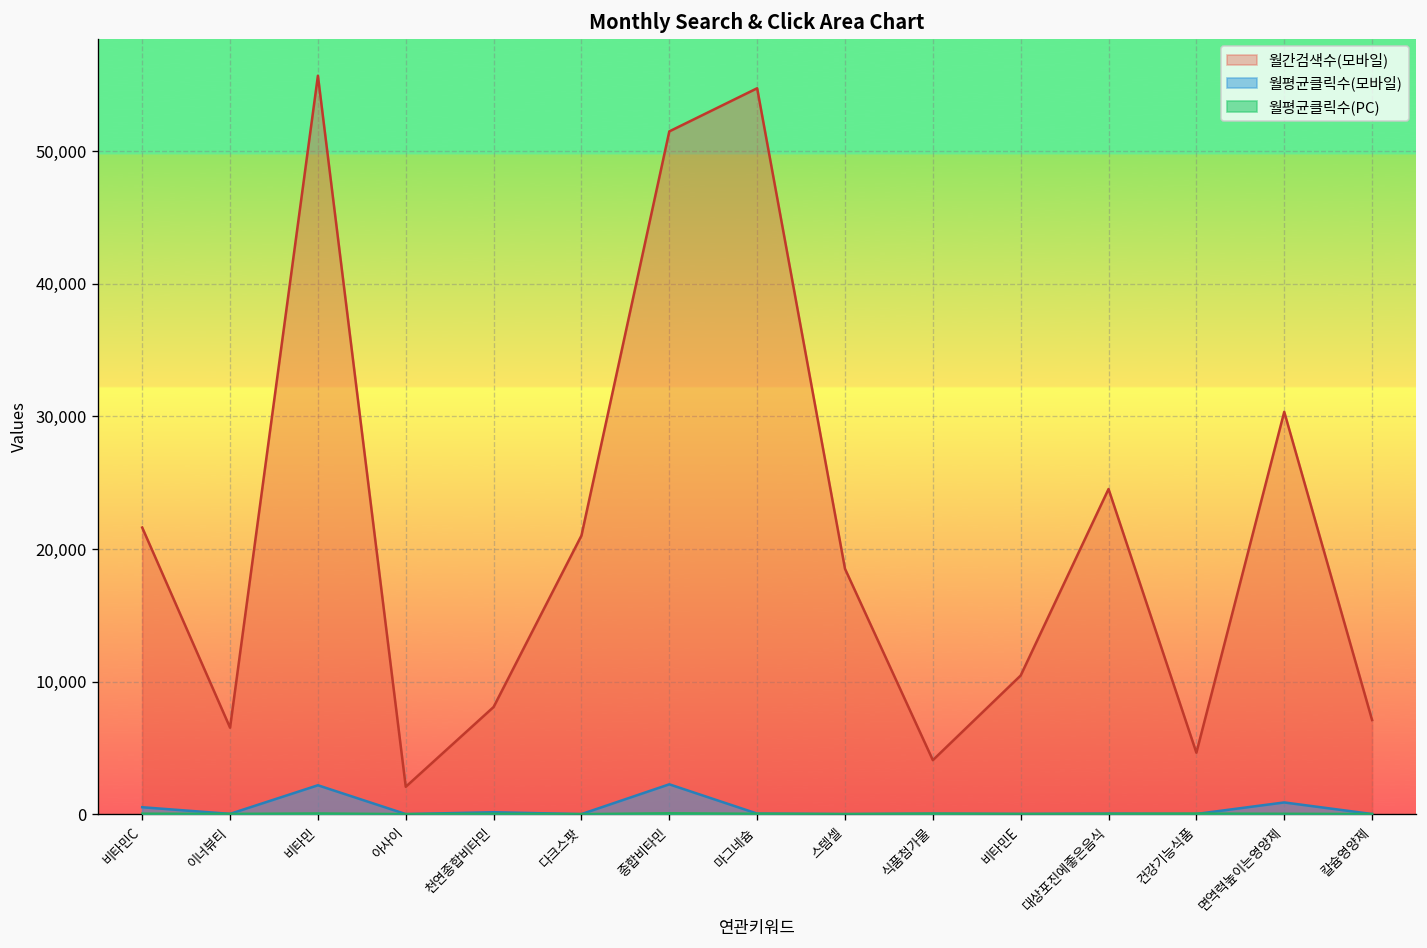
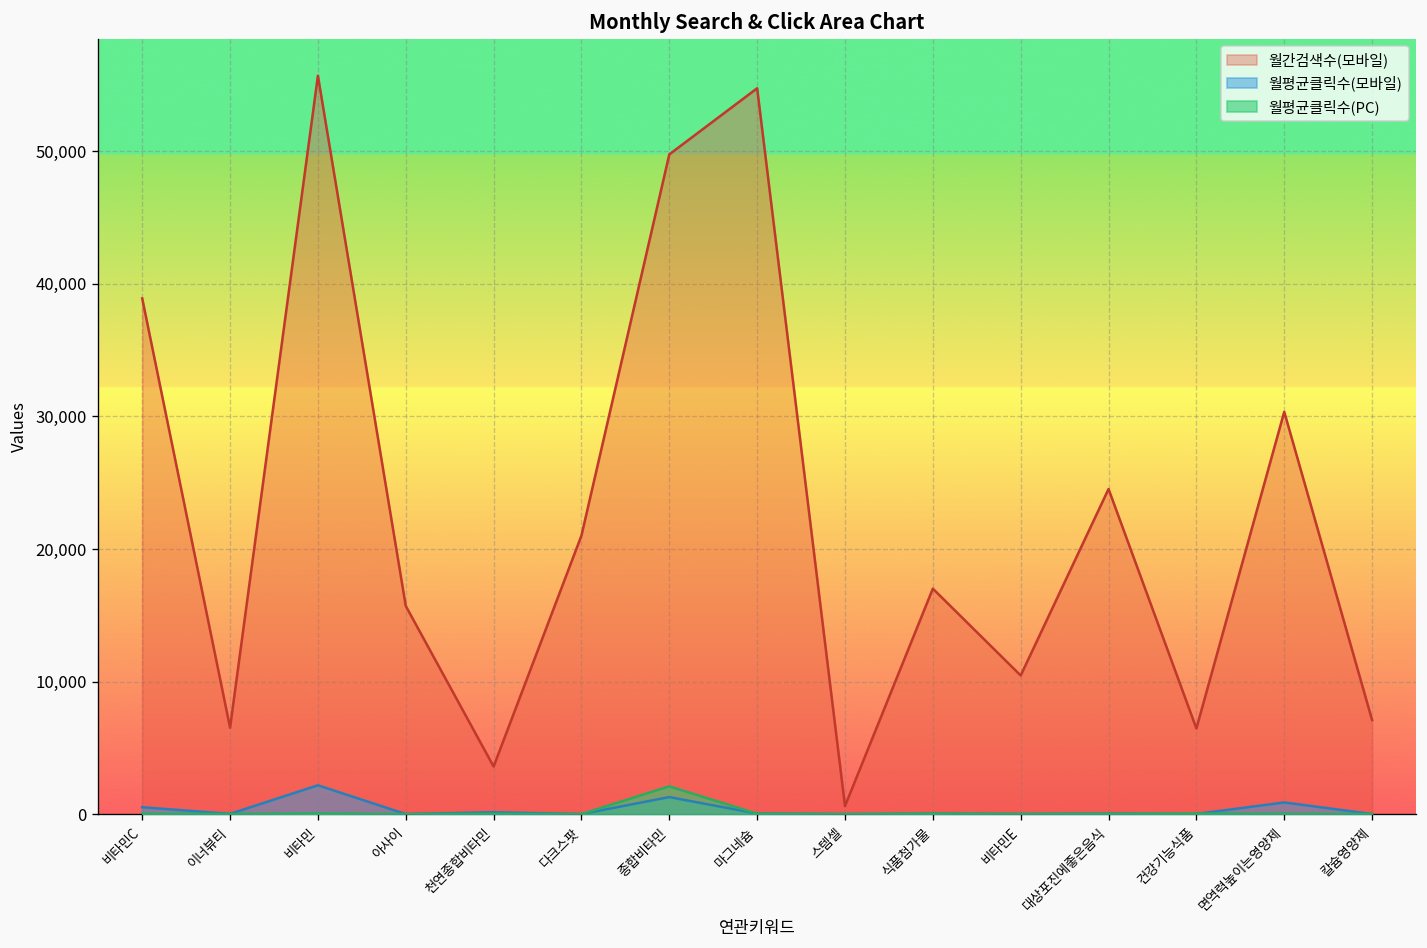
  {
    "월간검색수(모바일)": {
-     "비타민C": "21,600",
+     "비타민C": "38,900",
      "이너뷰티": "6,500",
      "비타민": "55,700",
-     "아사이": "2,100",
-     "천연종합비타민": "8,100",
+     "아사이": "15,700",
+     "천연종합비타민": "3,600",
      "다크스팟": "21,000",
-     "종합비타민": "51,500",
+     "종합비타민": "49,800",
      "마그네슘": "54,800",
-     "스템셀": "18,500",
-     "식품첨가물": "4,100",
+     "스템셀": "600",
+     "식품첨가물": "17,000",
      "비타민E": "10,500",
      "대상포진에좋은음식": "24,500",
-     "건강기능식품": "4,600",
+     "건강기능식품": "6,500",
      "면역력높이는영양제": "30,300",
      "칼슘영양제": "7,100"
    },
    "월평균클릭수(모바일)": {
      "비타민C": "500",
      "비타민": "2,200",
-     "종합비타민": "2,200",
+     "종합비타민": "1,300",
      "면역력높이는영양제": "900"
    },
    "월평균클릭수(PC)": {
      "비타민C": "0",
      "비타민": "0",
-     "종합비타민": "100",
+     "종합비타민": "2,100",
      "면역력높이는영양제": "0"
    }
  }
